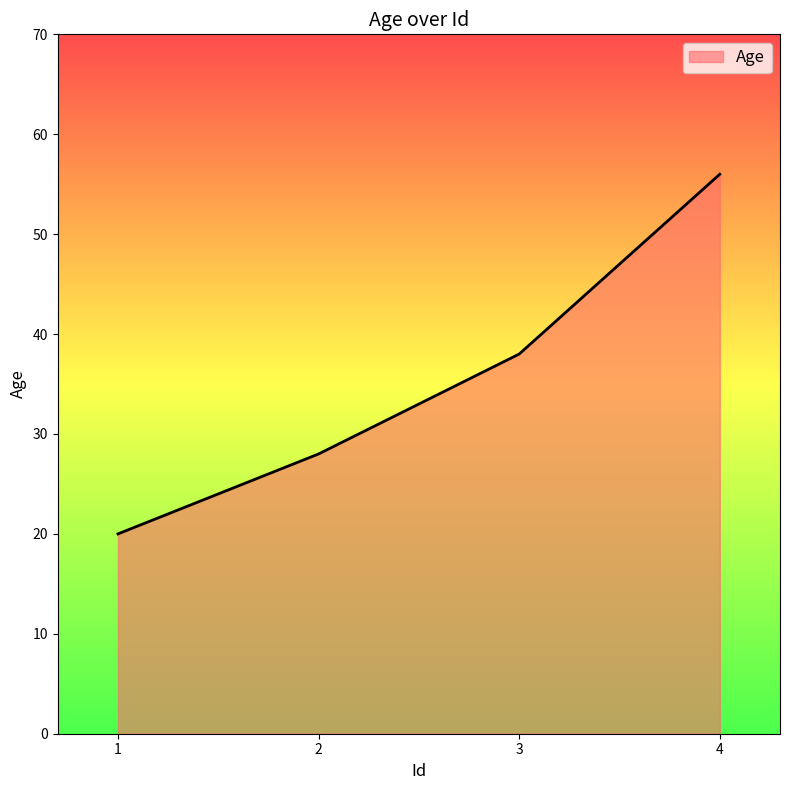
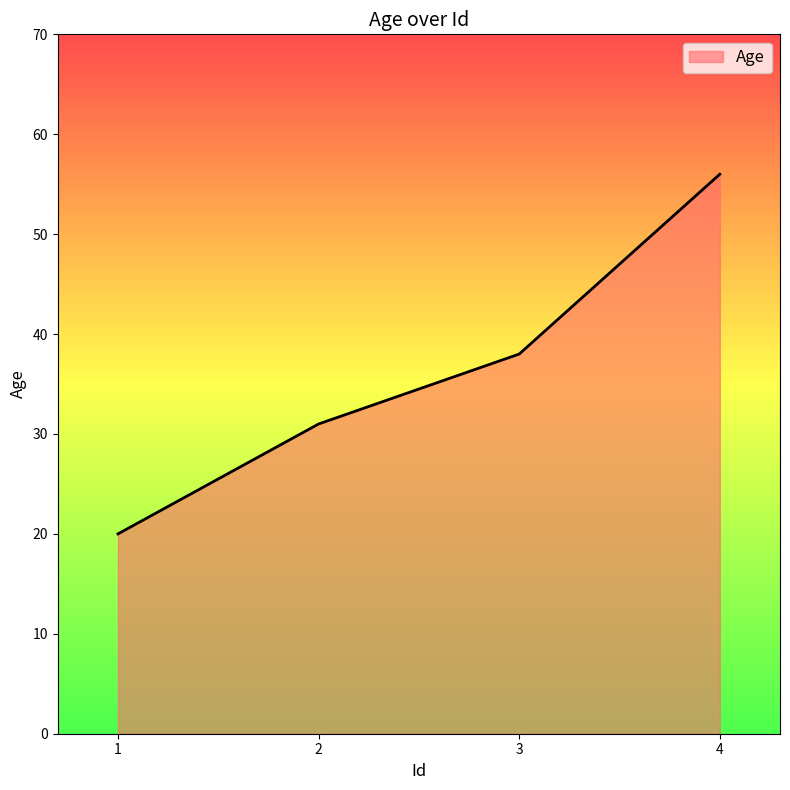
  {
    "1": 20,
-   "2": 28,
+   "2": 31,
    "3": 38,
    "4": 56
  }
